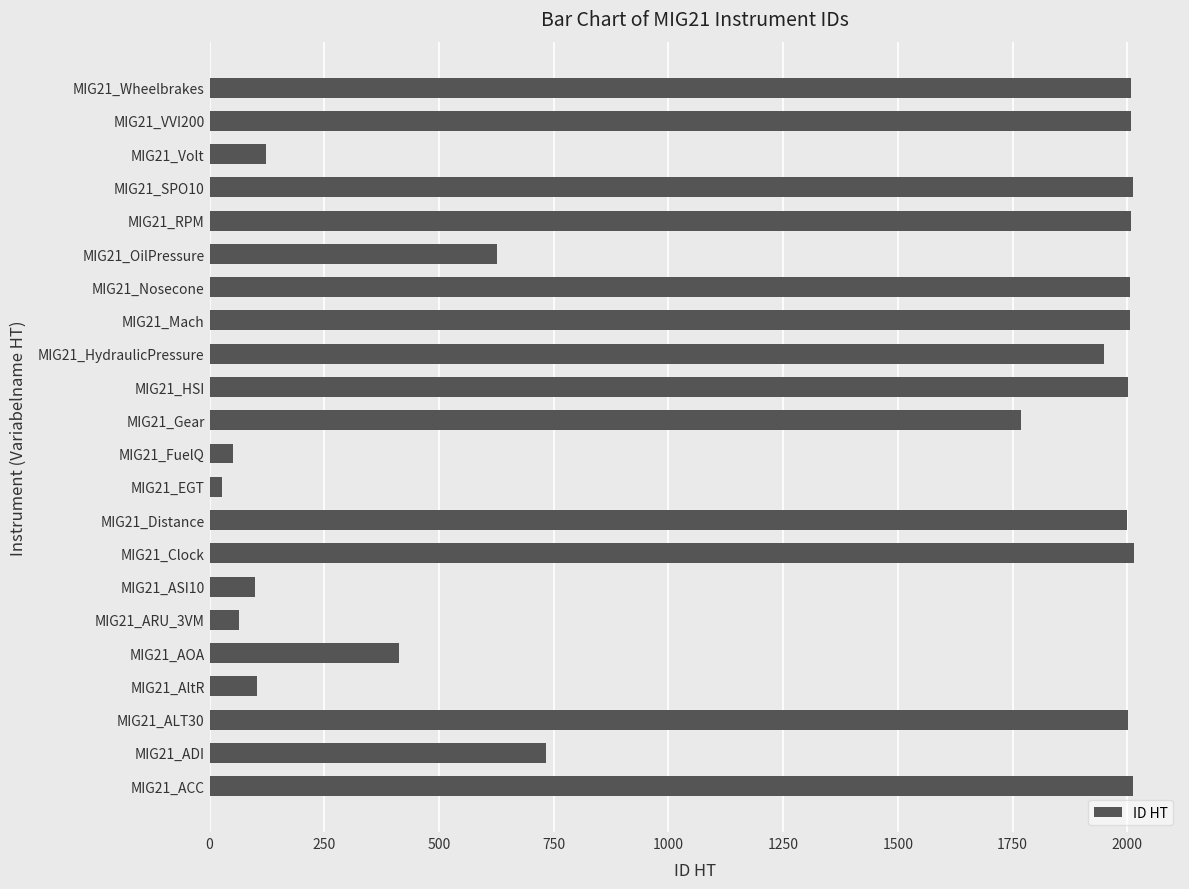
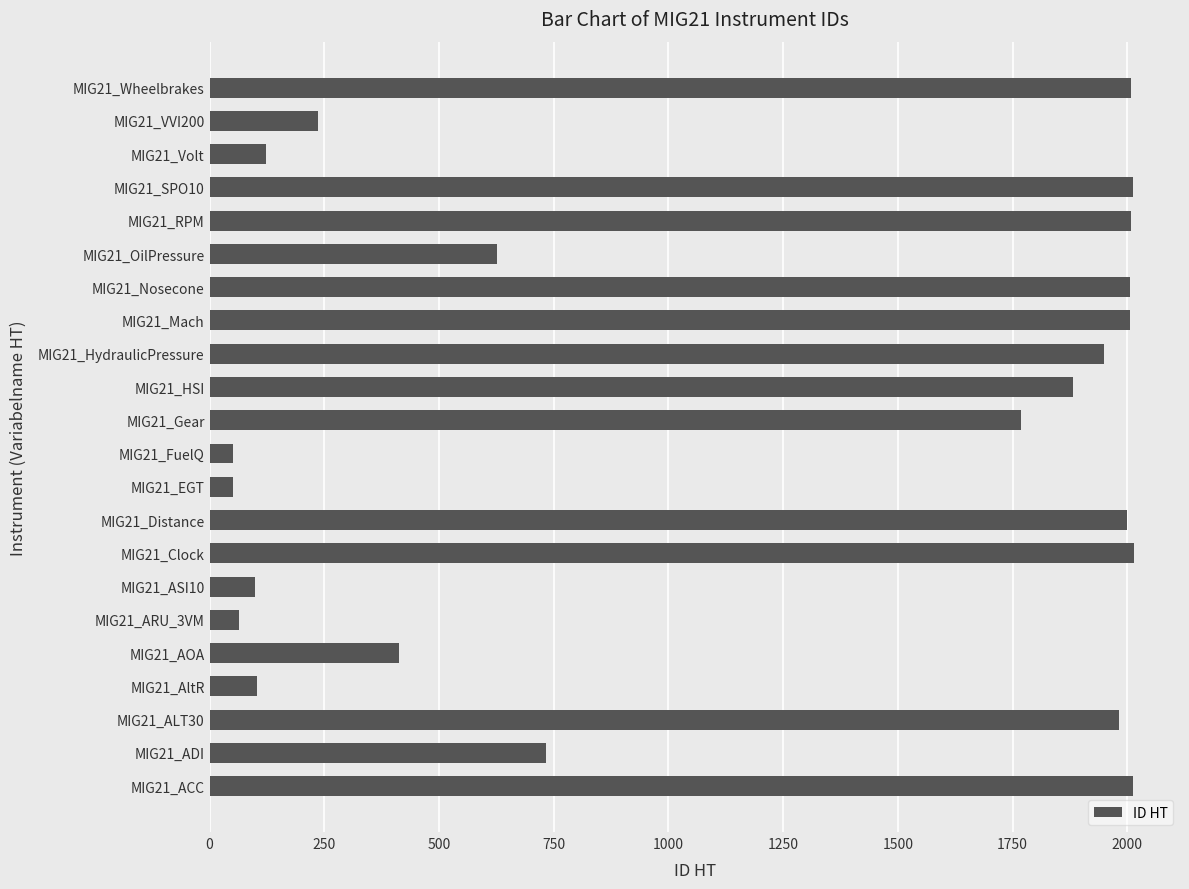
  {
    "MIG21_Wheelbrakes": 2010,
-   "MIG21_VVI200": 2010,
+   "MIG21_VVI200": 240,
    "MIG21_Volt": 120,
    "MIG21_SPO10": 2010,
    "MIG21_RPM": 2010,
    "MIG21_OilPressure": 630,
    "MIG21_Nosecone": 2010,
    "MIG21_Mach": 2010,
    "MIG21_HydraulicPressure": 1950,
-   "MIG21_HSI": 2000,
+   "MIG21_HSI": 1880,
    "MIG21_Gear": 1770,
    "MIG21_FuelQ": 50,
-   "MIG21_EGT": 30,
+   "MIG21_EGT": 50,
    "MIG21_Distance": 2000,
    "MIG21_Clock": 2010,
    "MIG21_ASI10": 100,
    "MIG21_ARU_3VM": 60,
    "MIG21_AOA": 410,
    "MIG21_AltR": 100,
-   "MIG21_ALT30": 2000,
+   "MIG21_ALT30": 1980,
    "MIG21_ADI": 730,
    "MIG21_ACC": 2010
  }
